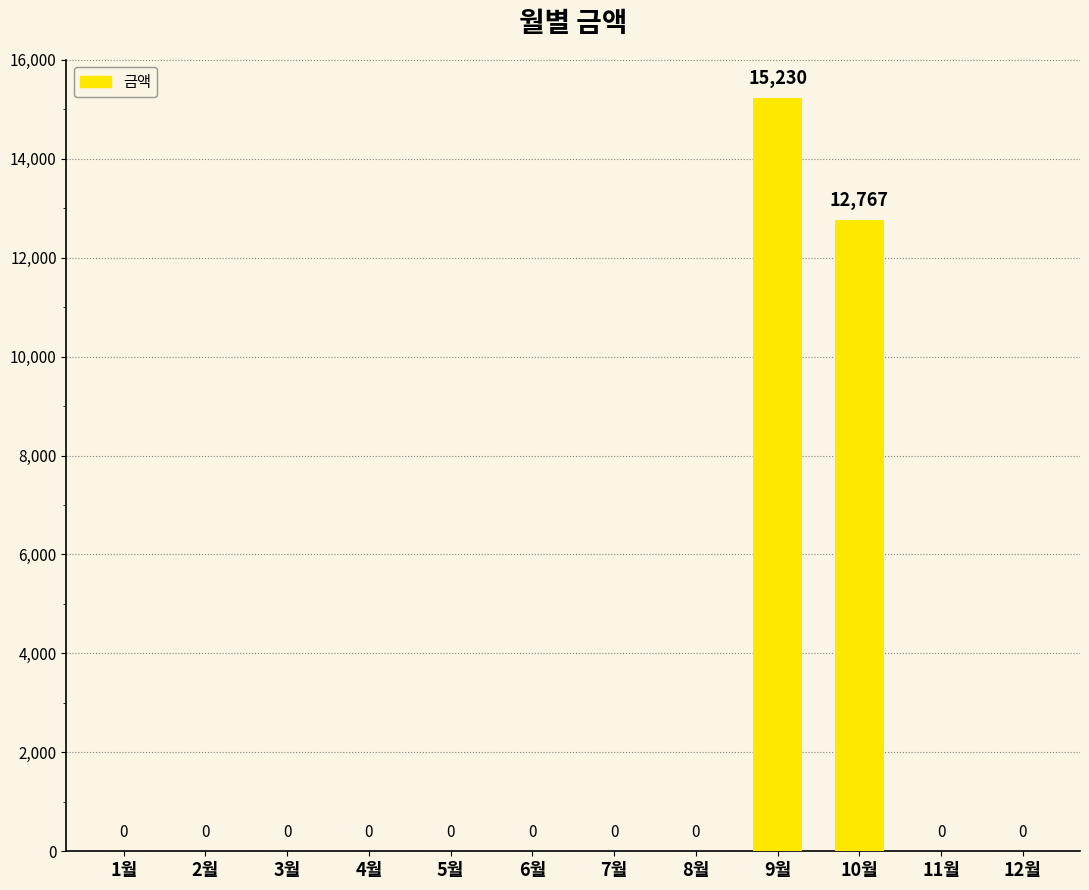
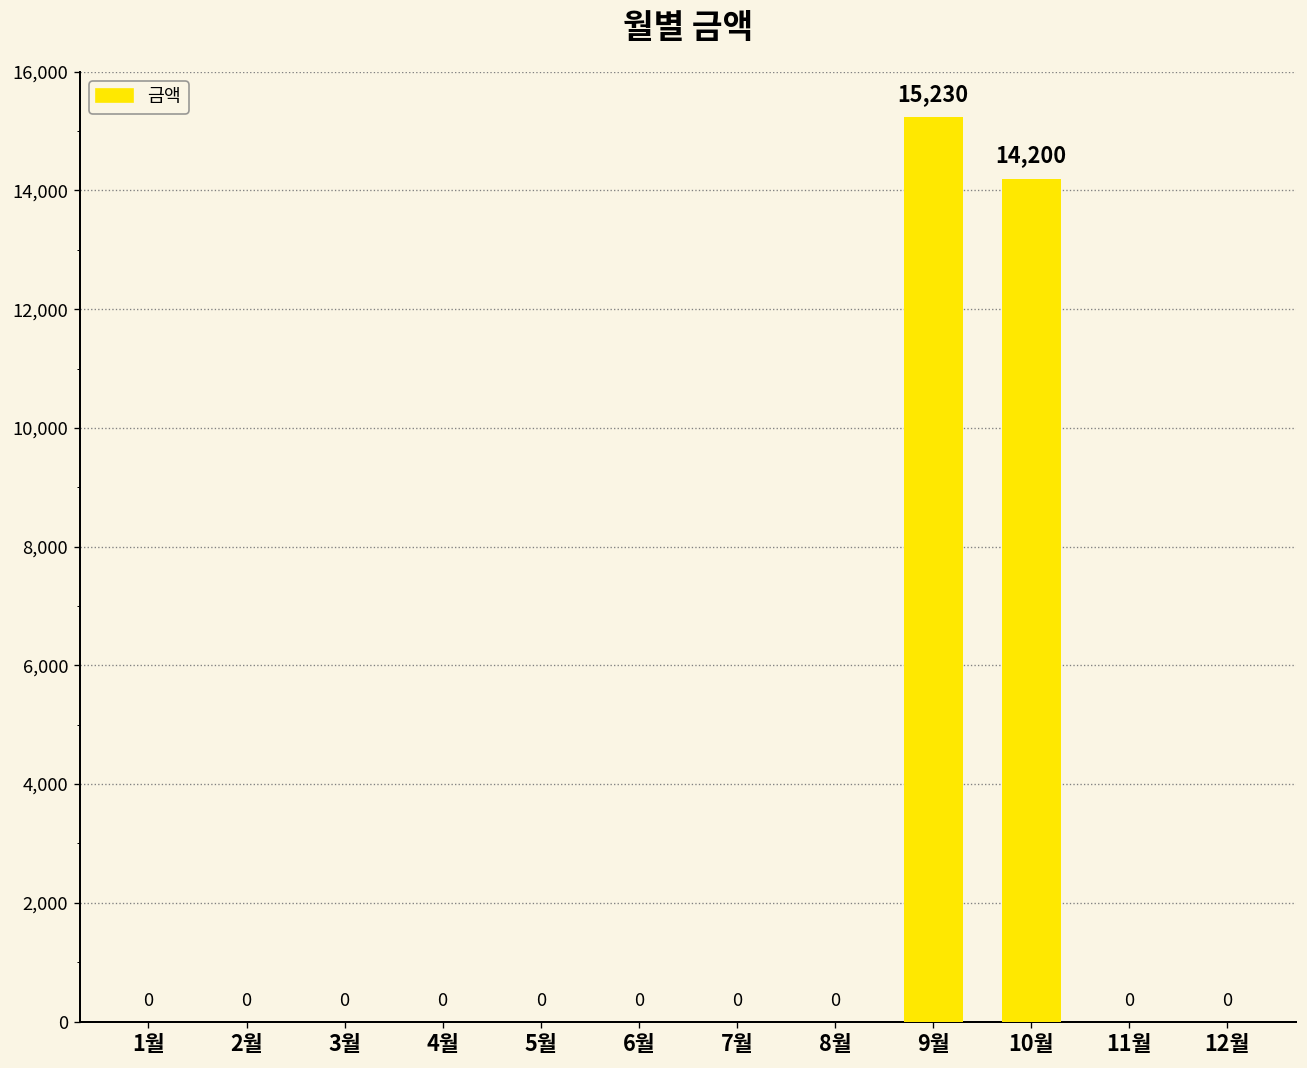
  {
    "1월": "0",
    "2월": "0",
    "3월": "0",
    "4월": "0",
    "5월": "0",
    "6월": "0",
    "7월": "0",
    "8월": "0",
    "9월": "15,230",
-   "10월": "12,767",
+   "10월": "14,200",
    "11월": "0",
    "12월": "0"
  }
